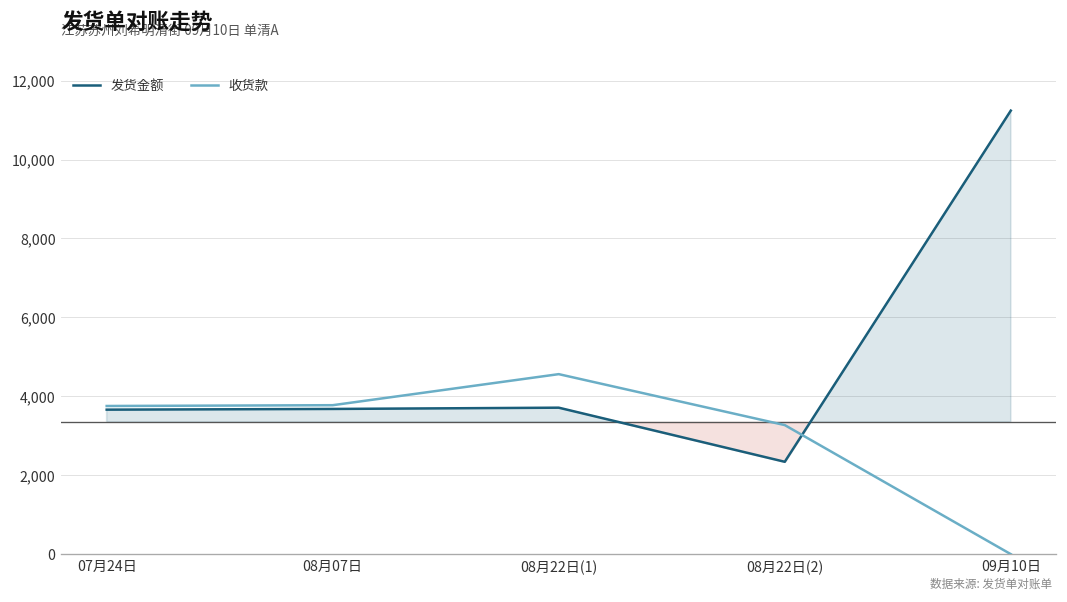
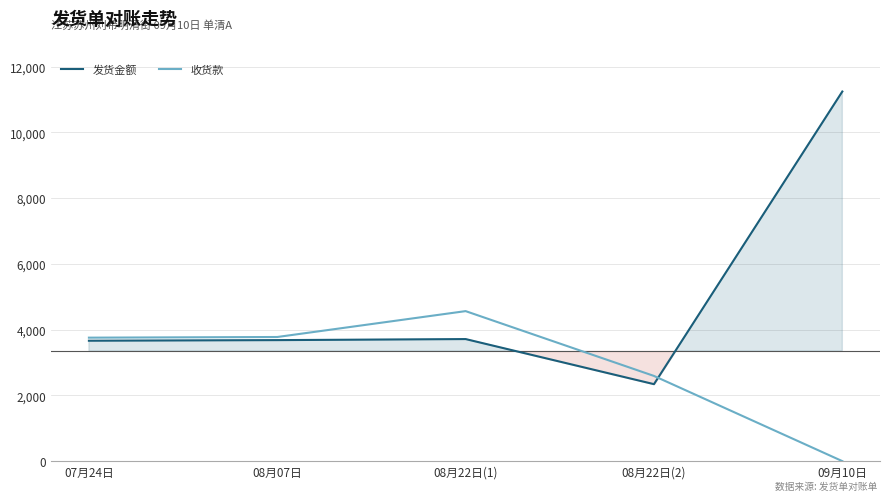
  {
    "发货金额": {
      "07月24日": "3,700",
      "08月07日": "3,700",
      "08月22日(1)": "3,700",
      "08月22日(2)": "2,300",
      "09月10日": "11,200"
    },
    "收货款": {
      "07月24日": "3,800",
      "08月07日": "3,800",
      "08月22日(1)": "4,600",
-     "08月22日(2)": "3,300",
+     "08月22日(2)": "2,600",
      "09月10日": "0"
    }
  }
